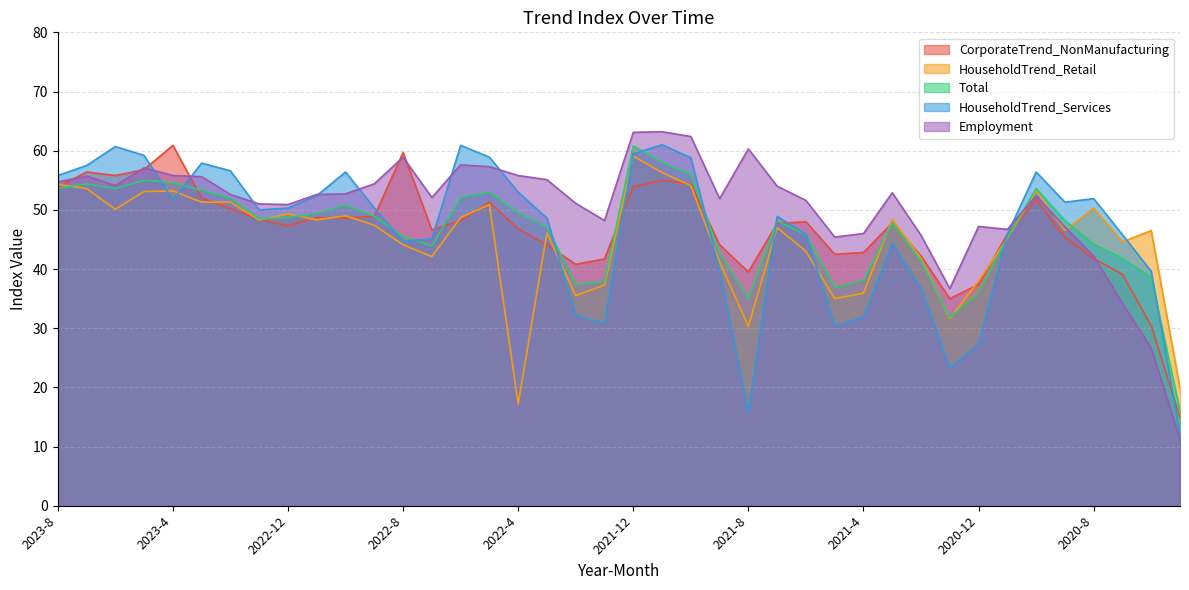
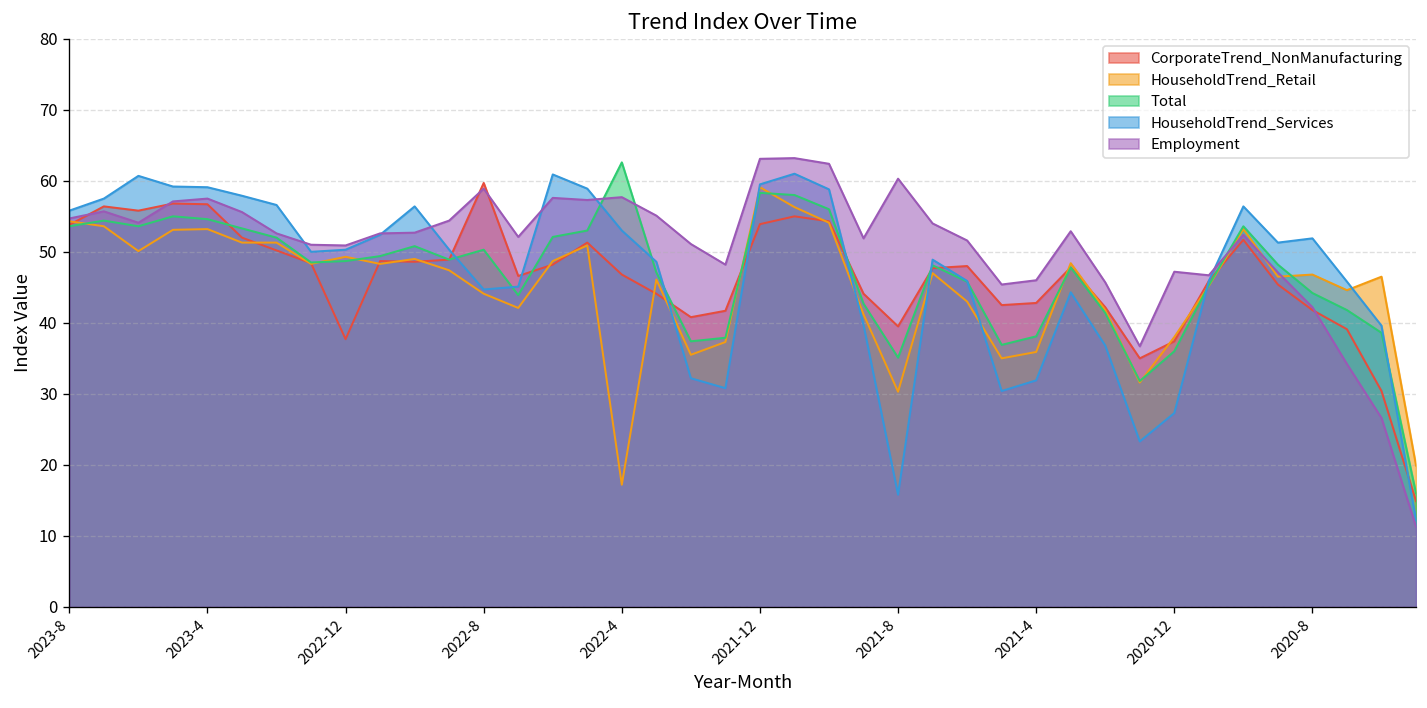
  {
    "CorporateTrend_NonManufacturing": {
-     "2023-4": 61,
-     "2022-12": 47,
+     "2023-4": 57,
+     "2022-12": 38,
      "2022-8": 60,
      "2022-4": 47,
      "2021-12": 54,
      "2021-8": 40,
      "2021-4": 43,
      "2020-12": 37
    },
    "HouseholdTrend_Retail": {
      "2023-4": 53,
      "2022-12": 49,
      "2022-8": 44,
      "2022-4": 17,
      "2021-8": 30,
      "2021-4": 36,
      "2020-12": 38,
-     "2020-8": 50
+     "2020-8": 47
    },
    "Total": {
      "2023-4": 55,
      "2022-12": 49,
-     "2022-8": 46,
-     "2022-4": 50,
-     "2021-12": 61,
+     "2022-8": 50,
+     "2022-4": 63,
+     "2021-12": 58,
      "2021-8": 35,
      "2021-4": 38,
      "2020-12": 36,
      "2020-8": 44
    },
    "HouseholdTrend_Services": {
      "2023-8": 56,
-     "2023-4": 52,
+     "2023-4": 59,
      "2022-12": 50,
      "2022-8": 45,
      "2022-4": 53,
      "2021-8": 16,
      "2021-4": 32,
      "2020-12": 27,
      "2020-8": 52
    },
    "Employment": {
-     "2023-4": 56,
+     "2023-4": 58,
      "2022-12": 51,
      "2022-8": 59,
-     "2022-4": 56,
+     "2022-4": 58,
      "2021-12": 63,
      "2021-8": 60,
      "2021-4": 46,
      "2020-12": 47
    }
  }
